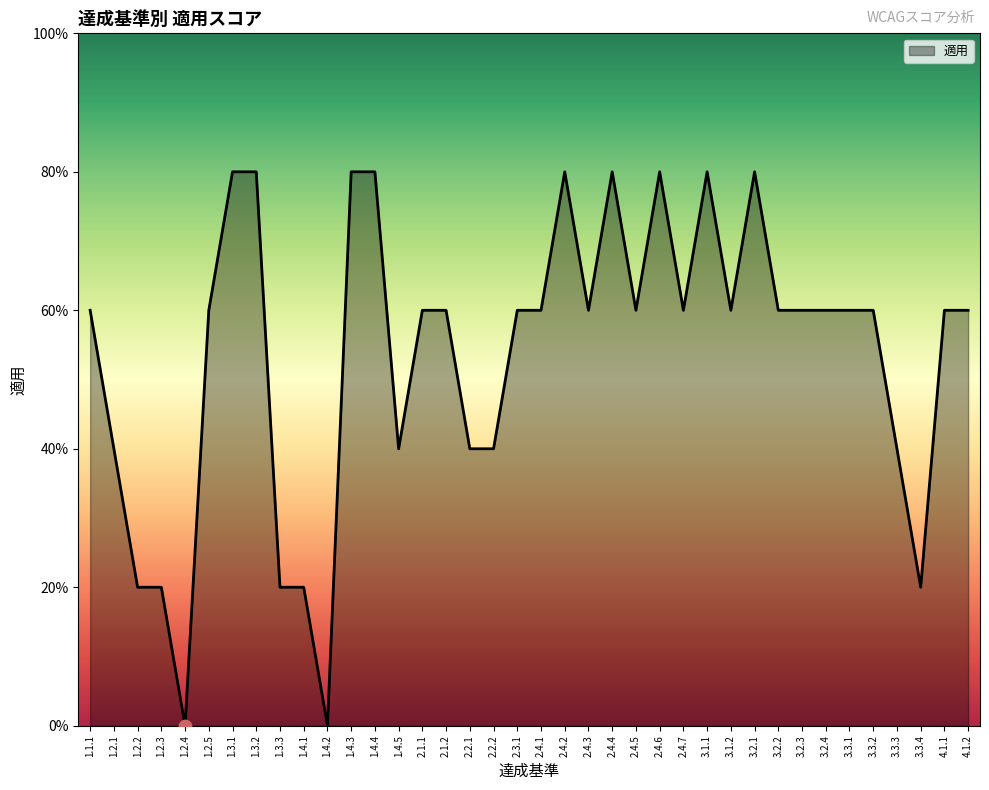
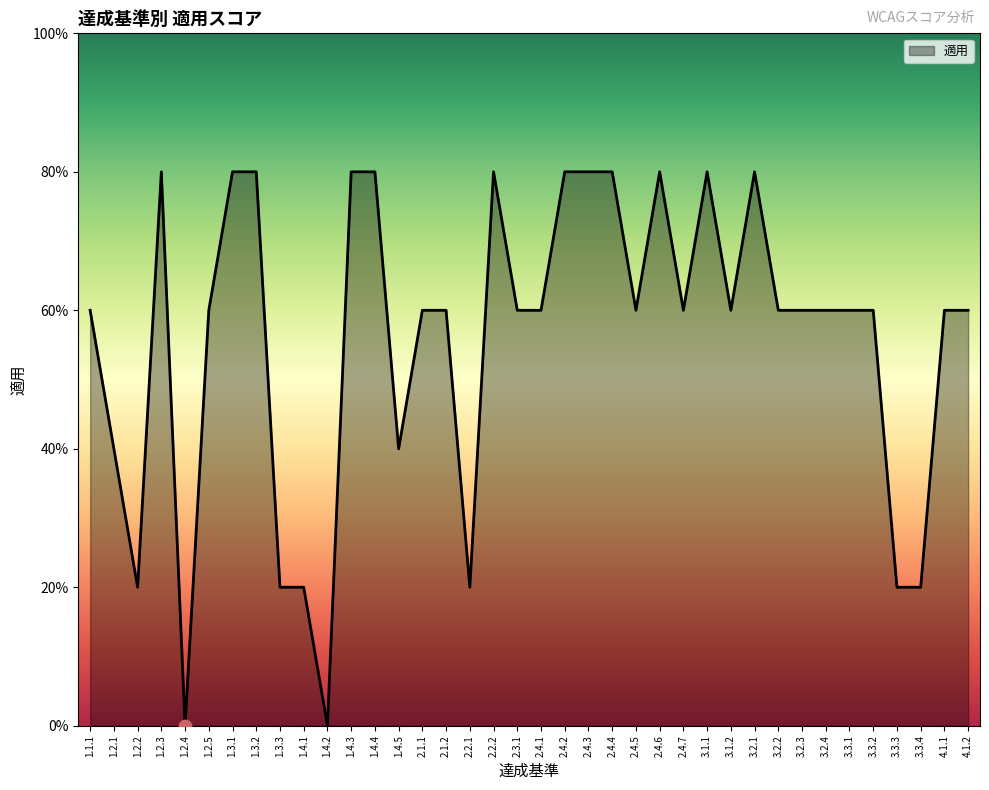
  {
    "適用": {
      "1.1.1": "60%",
      "1.2.1": "40%",
      "1.2.2": "20%",
-     "1.2.3": "20%",
+     "1.2.3": "80%",
      "1.2.5": "60%",
      "1.3.1": "80%",
      "1.3.2": "80%",
      "1.3.3": "20%",
      "1.4.1": "20%",
      "1.4.2": "0%",
      "1.4.3": "80%",
      "1.4.4": "80%",
      "1.4.5": "40%",
      "2.1.1": "60%",
      "2.1.2": "60%",
-     "2.2.1": "40%",
-     "2.2.2": "40%",
+     "2.2.1": "20%",
+     "2.2.2": "80%",
      "2.3.1": "60%",
      "2.4.1": "60%",
      "2.4.2": "80%",
-     "2.4.3": "60%",
+     "2.4.3": "80%",
      "2.4.4": "80%",
      "2.4.5": "60%",
      "2.4.6": "80%",
      "2.4.7": "60%",
      "3.1.1": "80%",
      "3.1.2": "60%",
      "3.2.1": "80%",
      "3.2.2": "60%",
      "3.2.3": "60%",
      "3.2.4": "60%",
      "3.3.1": "60%",
      "3.3.2": "60%",
-     "3.3.3": "40%",
+     "3.3.3": "20%",
      "3.3.4": "20%",
      "4.1.1": "60%",
      "4.1.2": "60%"
    }
  }
